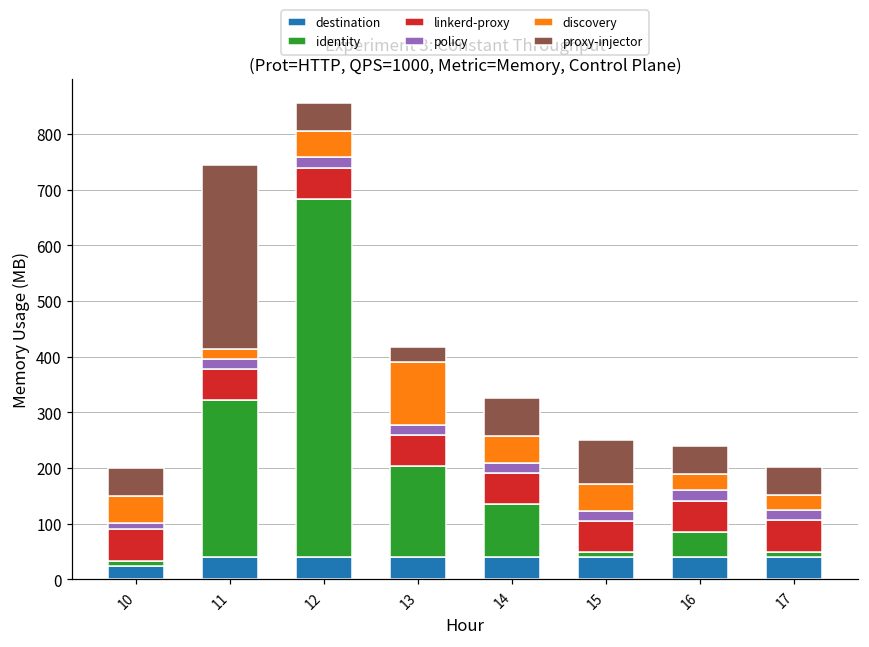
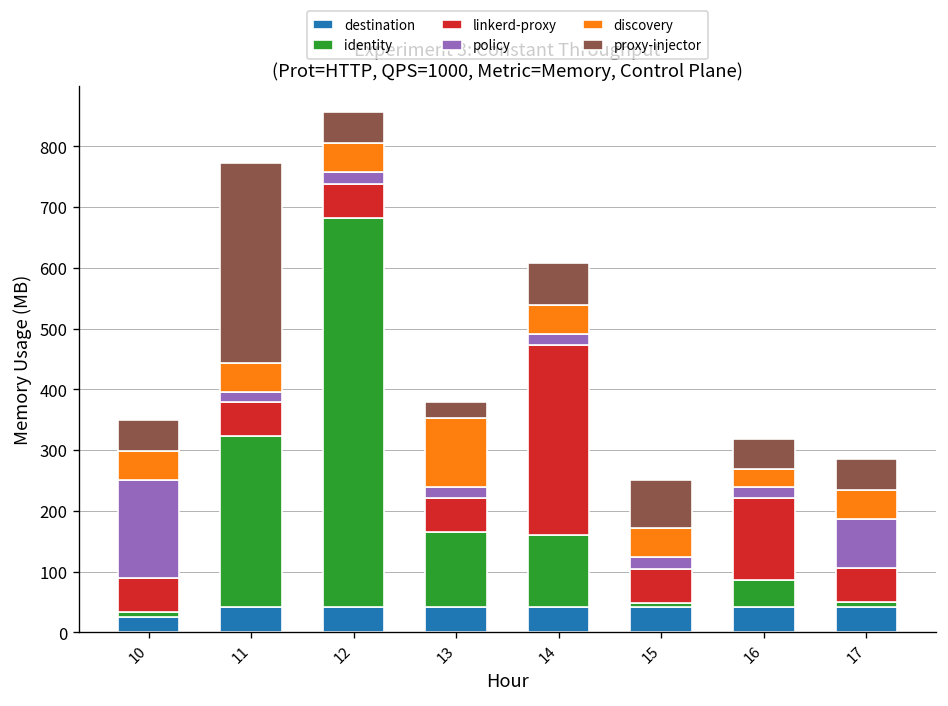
  {
    "destination": {
      "10": 20,
      "11": 40,
      "12": 40,
      "13": 40,
      "14": 40,
      "15": 40,
      "16": 40,
      "17": 40
    },
    "identity": {
      "10": 10,
      "11": 280,
      "12": 640,
-     "13": 160,
-     "14": 90,
+     "13": 120,
+     "14": 120,
      "15": 10,
      "16": 50,
      "17": 10
    },
    "linkerd-proxy": {
      "10": 60,
      "11": 60,
      "12": 60,
      "13": 60,
-     "14": 60,
+     "14": 310,
      "15": 60,
-     "16": 60,
+     "16": 130,
      "17": 60
    },
    "policy": {
-     "10": 10,
+     "10": 160,
      "11": 20,
      "12": 20,
      "13": 20,
      "14": 20,
      "15": 20,
      "16": 20,
-     "17": 20
+     "17": 80
    },
    "discovery": {
      "10": 50,
-     "11": 20,
+     "11": 50,
      "12": 50,
      "13": 110,
      "14": 50,
      "15": 50,
      "16": 30,
-     "17": 30
+     "17": 50
    },
    "proxy-injector": {
      "10": 50,
      "11": 330,
      "12": 50,
      "13": 30,
      "14": 70,
      "15": 80,
      "16": 50,
      "17": 50
    }
  }
